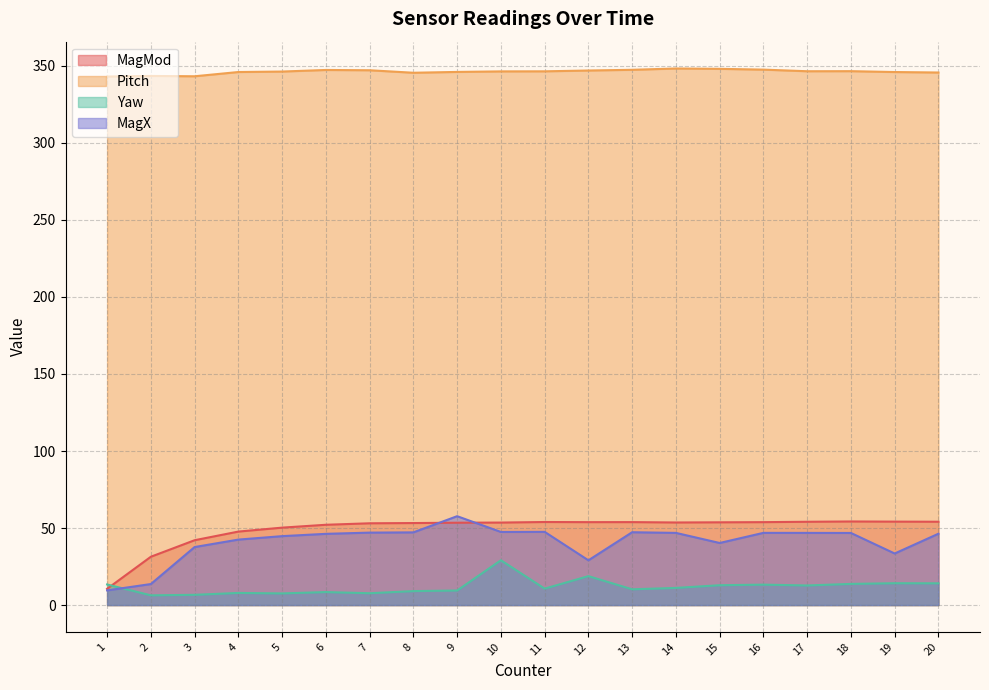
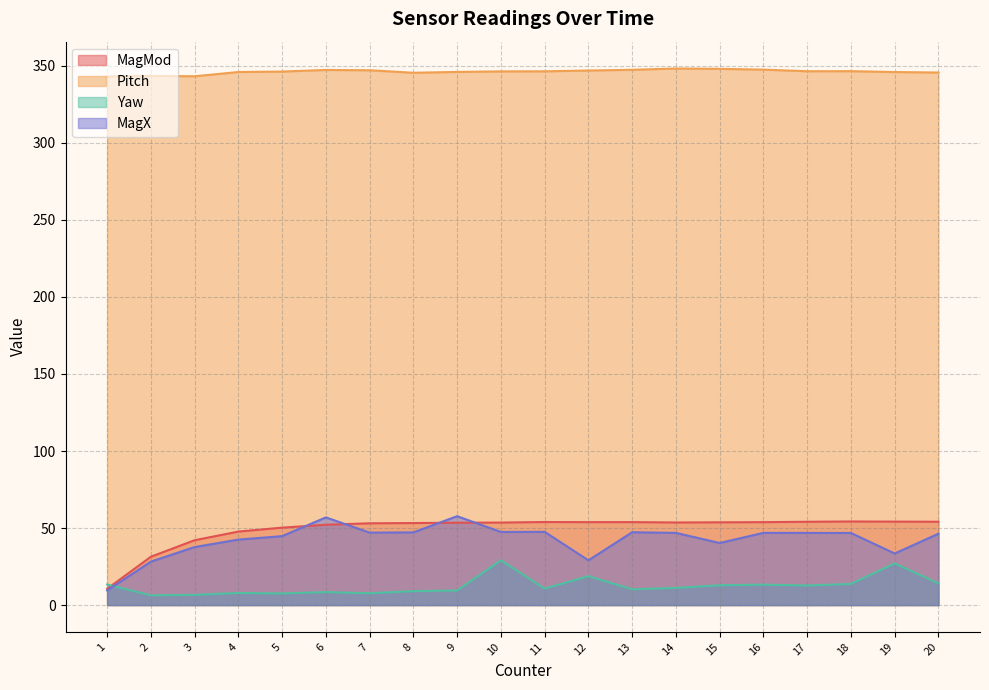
  {
    "Yaw": {
      "1": 13,
      "2": 6,
      "3": 7,
      "4": 8,
      "5": 8,
      "6": 8,
      "7": 8,
      "8": 9,
      "9": 9,
      "10": 29,
      "11": 11,
      "12": 19,
      "13": 10,
      "14": 11,
      "15": 13,
      "16": 13,
      "17": 13,
      "18": 14,
-     "19": 14,
+     "19": 27,
      "20": 14
    },
    "MagX": {
-     "2": 14,
+     "2": 28,
      "3": 38,
      "4": 43,
      "5": 45,
-     "6": 46,
+     "6": 57,
      "7": 47,
      "8": 47,
      "9": 58,
      "10": 47,
      "11": 48,
      "12": 29,
      "13": 47,
      "14": 47,
      "15": 40,
      "16": 47,
      "17": 47,
      "18": 47,
      "19": 33,
      "20": 46
    }
  }
